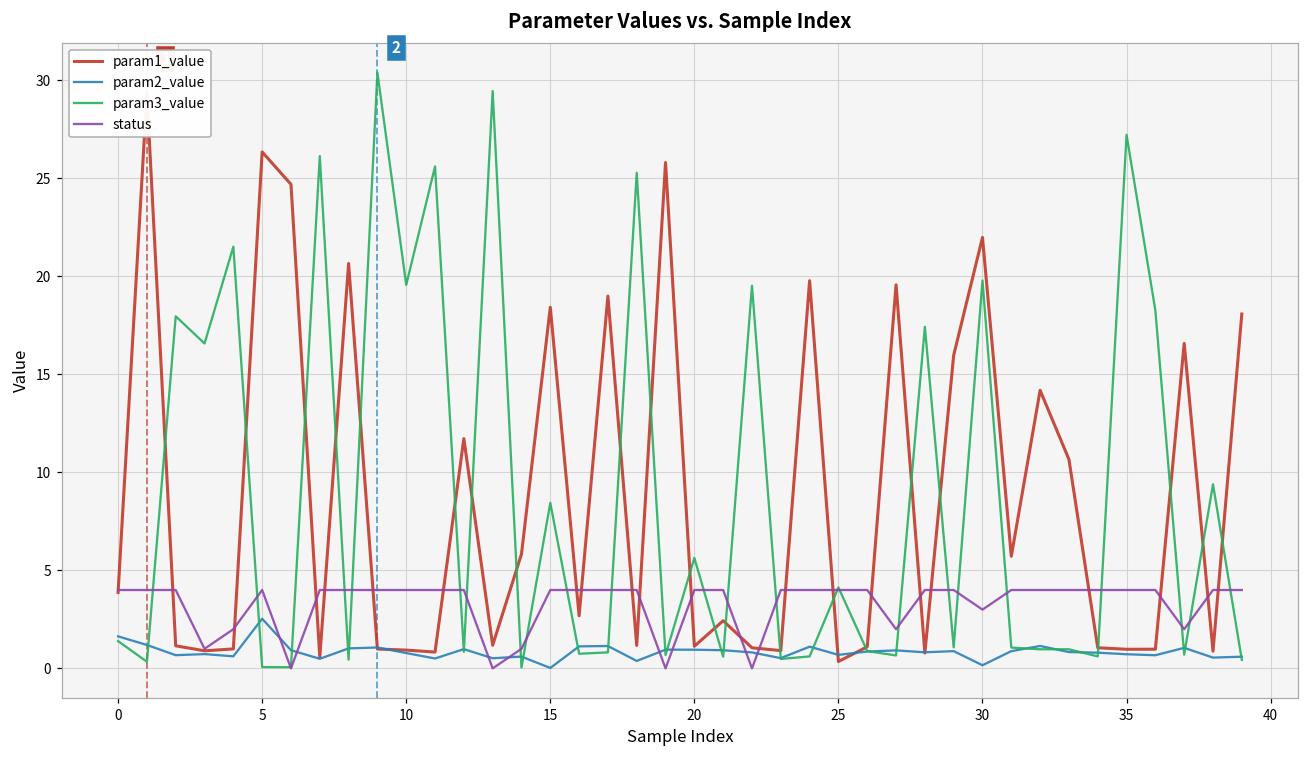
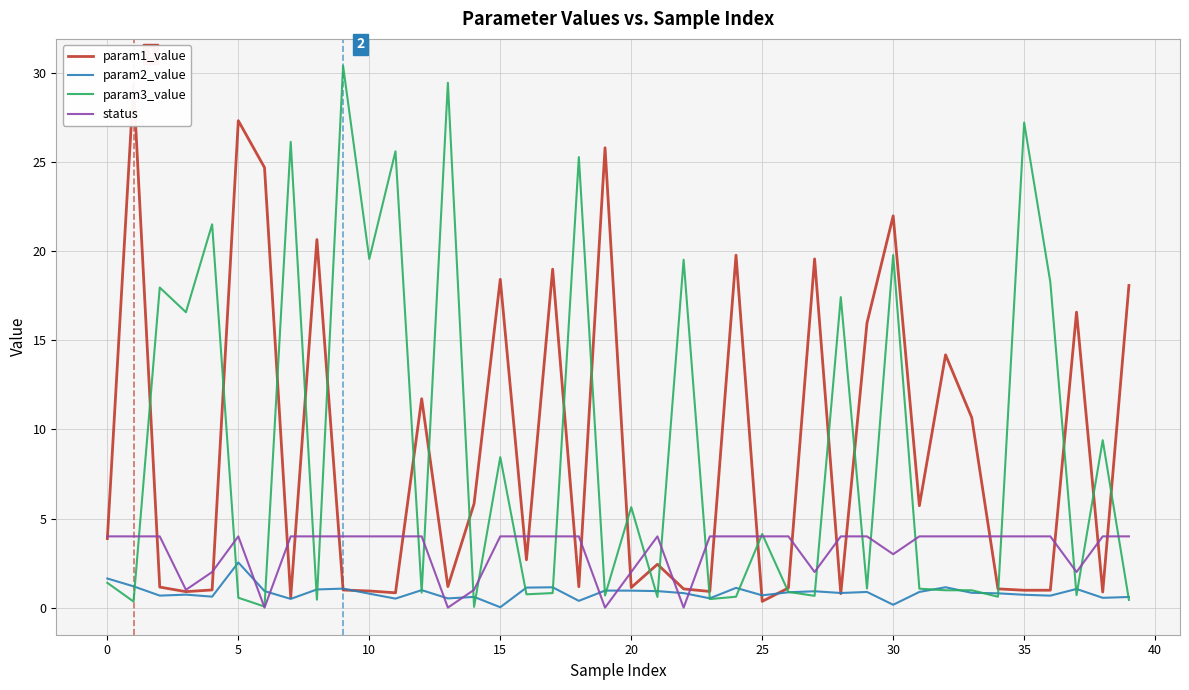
  {
    "param1_value": {
-     "5": 26.4,
+     "5": 27.3,
      "10": 0.9,
      "15": 18.4,
      "20": 1.1,
      "25": 0.4,
      "30": 22.0,
      "35": 1.0
    },
    "param2_value": {
      "0": 1.6,
      "5": 2.5,
      "10": 0.8,
      "15": 0.0,
      "20": 1.0,
      "25": 0.7,
      "30": 0.2,
      "35": 0.7
    },
    "param3_value": {
      "0": 1.4,
-     "5": 0.1,
+     "5": 0.6,
      "10": 19.6,
      "15": 8.4,
      "20": 5.6,
      "30": 19.8,
      "35": 27.2
    },
    "status": {
      "5": 4,
      "10": 4,
      "15": 4,
-     "20": 4,
+     "20": 2,
      "30": 3,
      "35": 4
    }
  }
